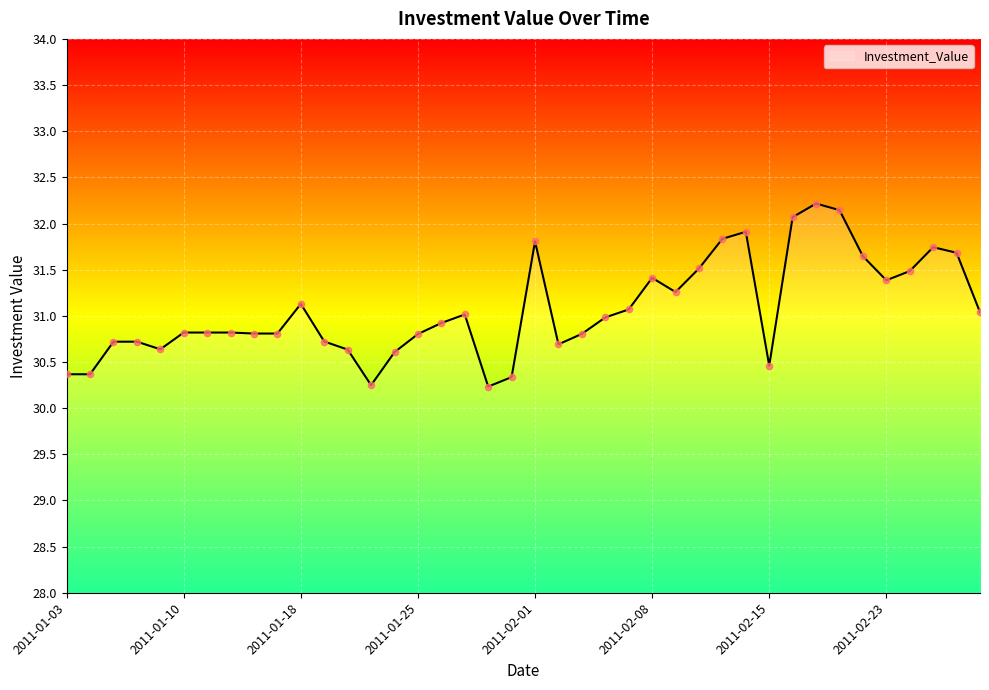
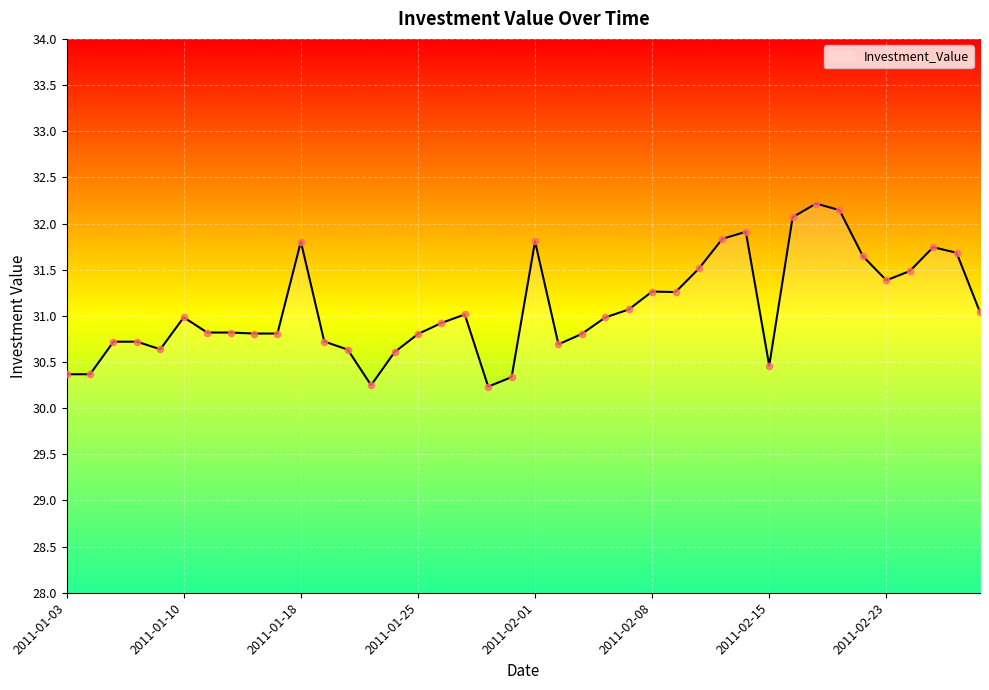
  {
    "2011-01-03": 30.4,
-   "2011-01-10": 30.8,
-   "2011-01-18": 31.1,
+   "2011-01-10": 31.0,
+   "2011-01-18": 31.8,
    "2011-01-25": 30.8,
    "2011-02-01": 31.8,
-   "2011-02-08": 31.4,
+   "2011-02-08": 31.3,
    "2011-02-15": 30.5,
    "2011-02-23": 31.4
  }
